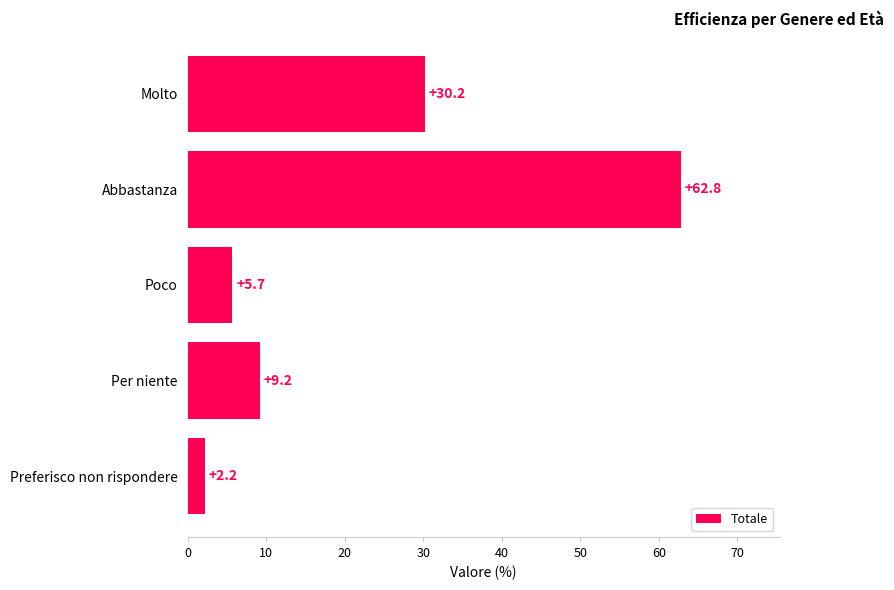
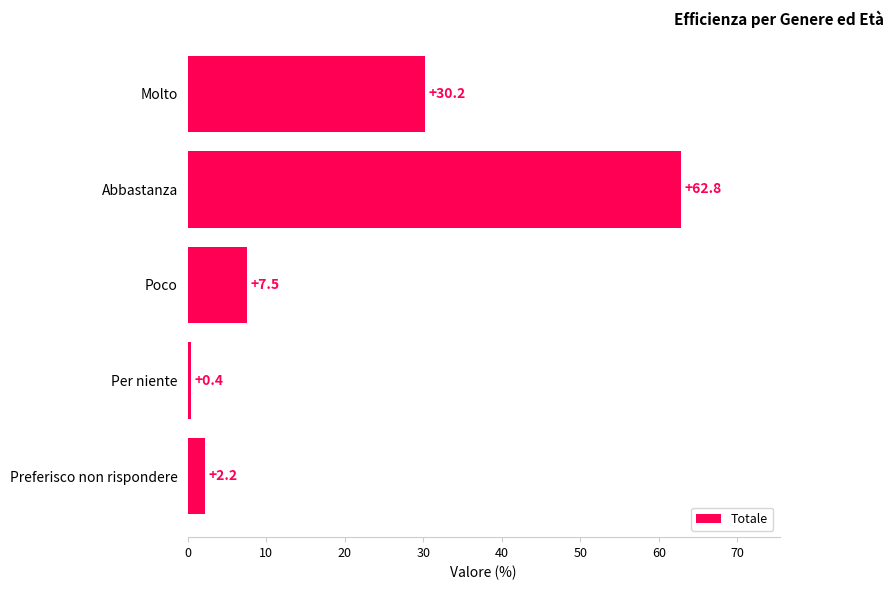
  {
    "Molto": "+30.2",
    "Abbastanza": "+62.8",
-   "Poco": "+5.7",
-   "Per niente": "+9.2",
+   "Poco": "+7.5",
+   "Per niente": "+0.4",
    "Preferisco non rispondere": "+2.2"
  }
